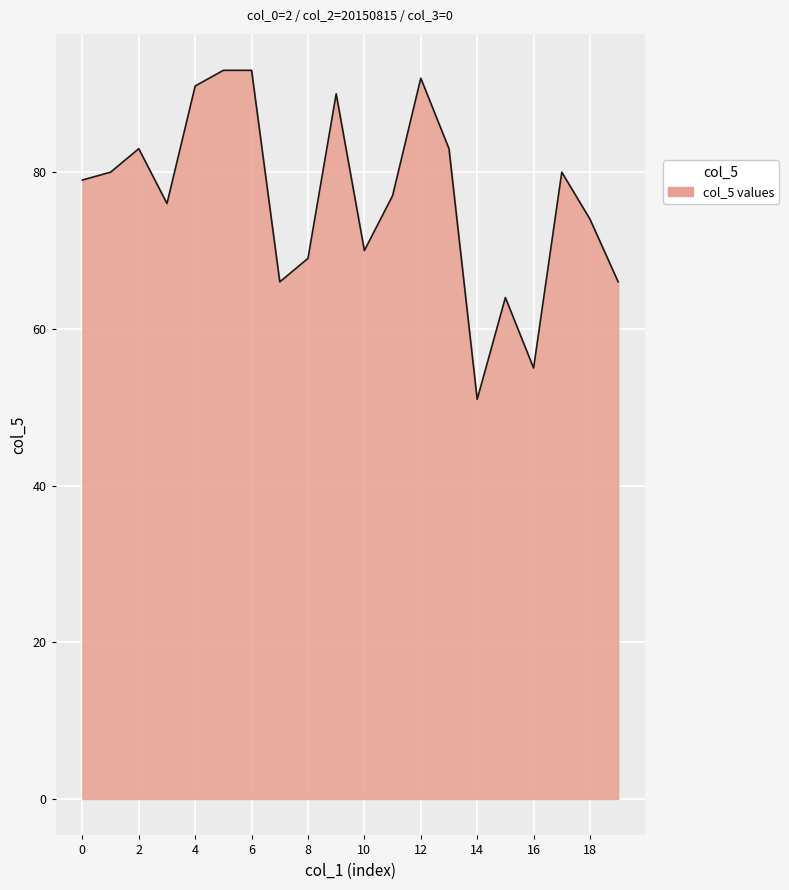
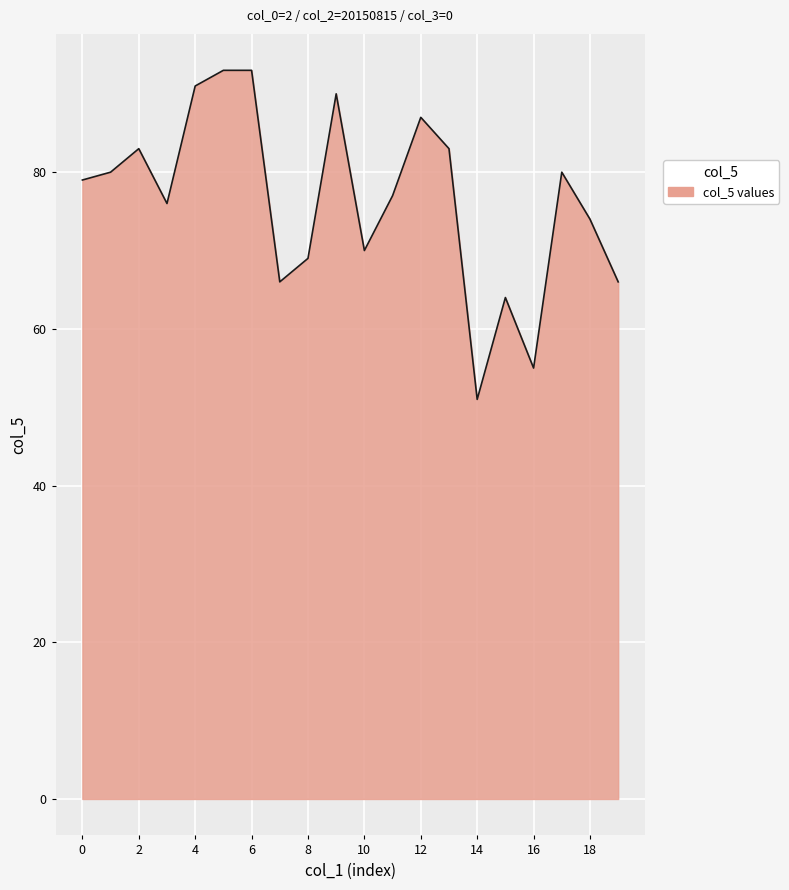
  {
    "0": 79,
    "2": 83,
    "4": 91,
    "6": 93,
    "8": 69,
    "10": 70,
-   "12": 92,
+   "12": 87,
    "14": 51,
    "16": 55,
    "18": 74
  }
